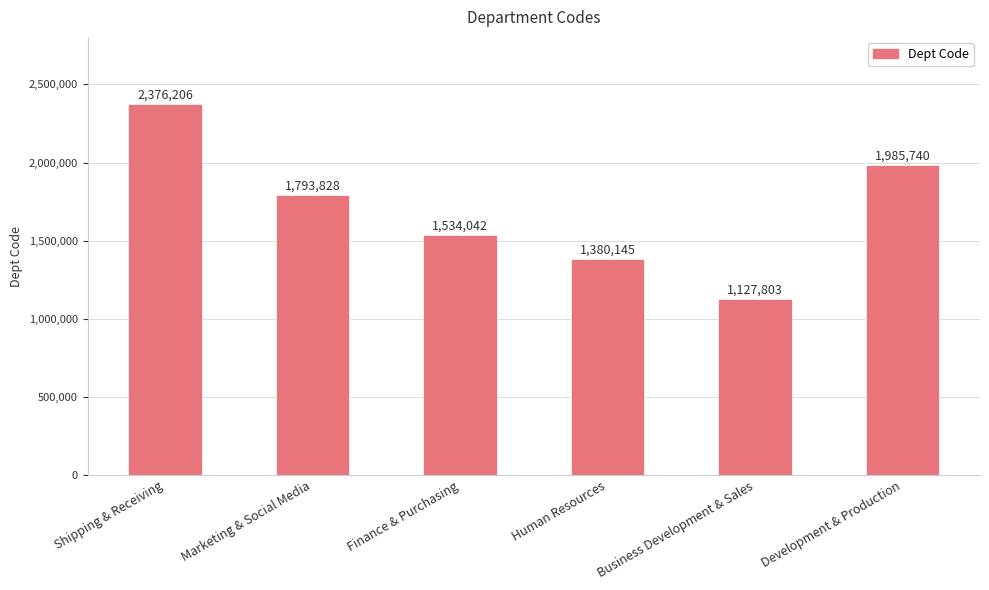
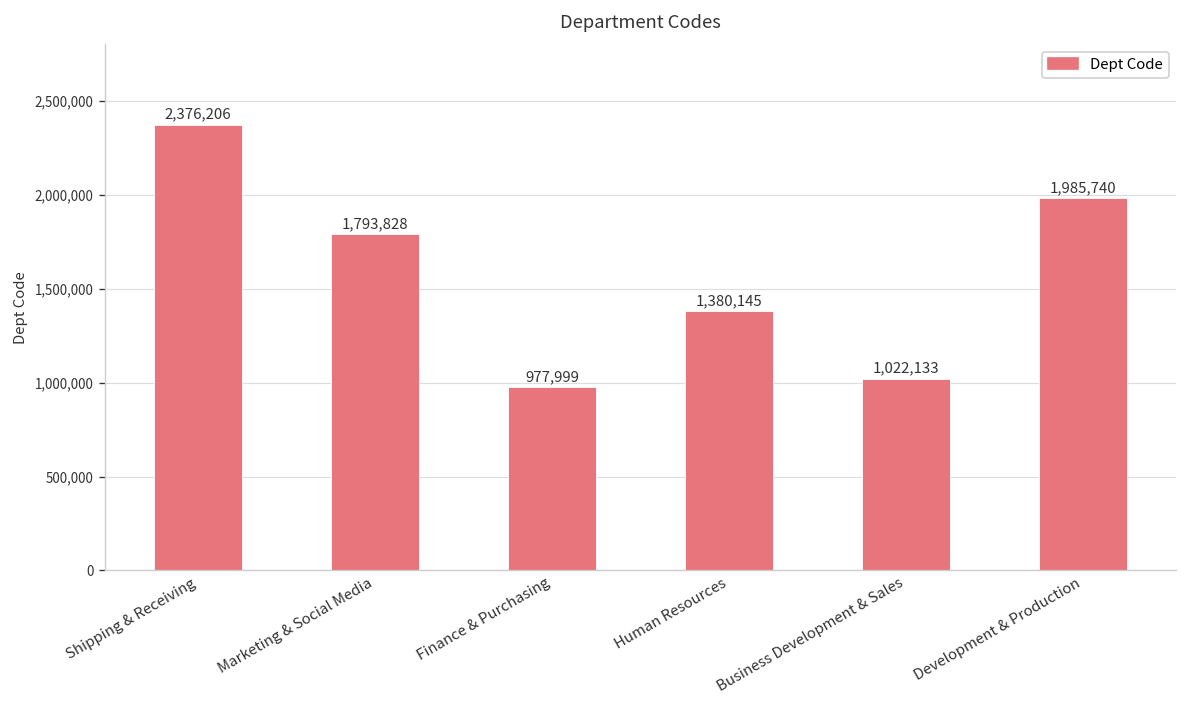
  {
    "Shipping & Receiving": "2,376,206",
    "Marketing & Social Media": "1,793,828",
-   "Finance & Purchasing": "1,534,042",
+   "Finance & Purchasing": "977,999",
    "Human Resources": "1,380,145",
-   "Business Development & Sales": "1,127,803",
+   "Business Development & Sales": "1,022,133",
    "Development & Production": "1,985,740"
  }
